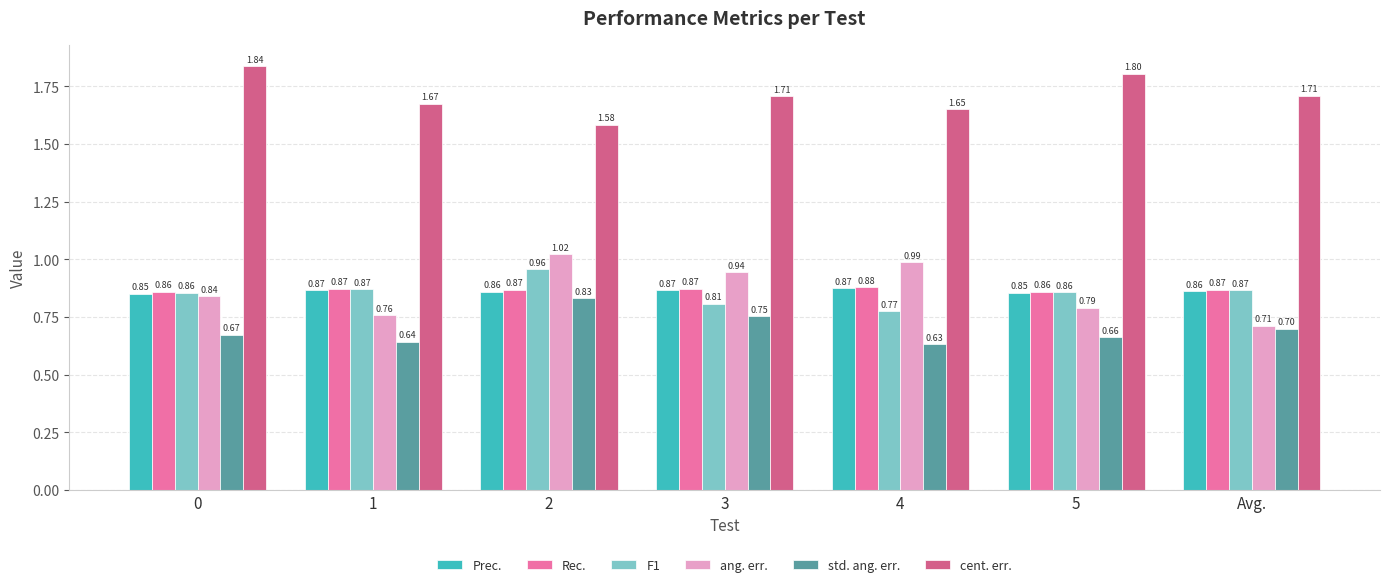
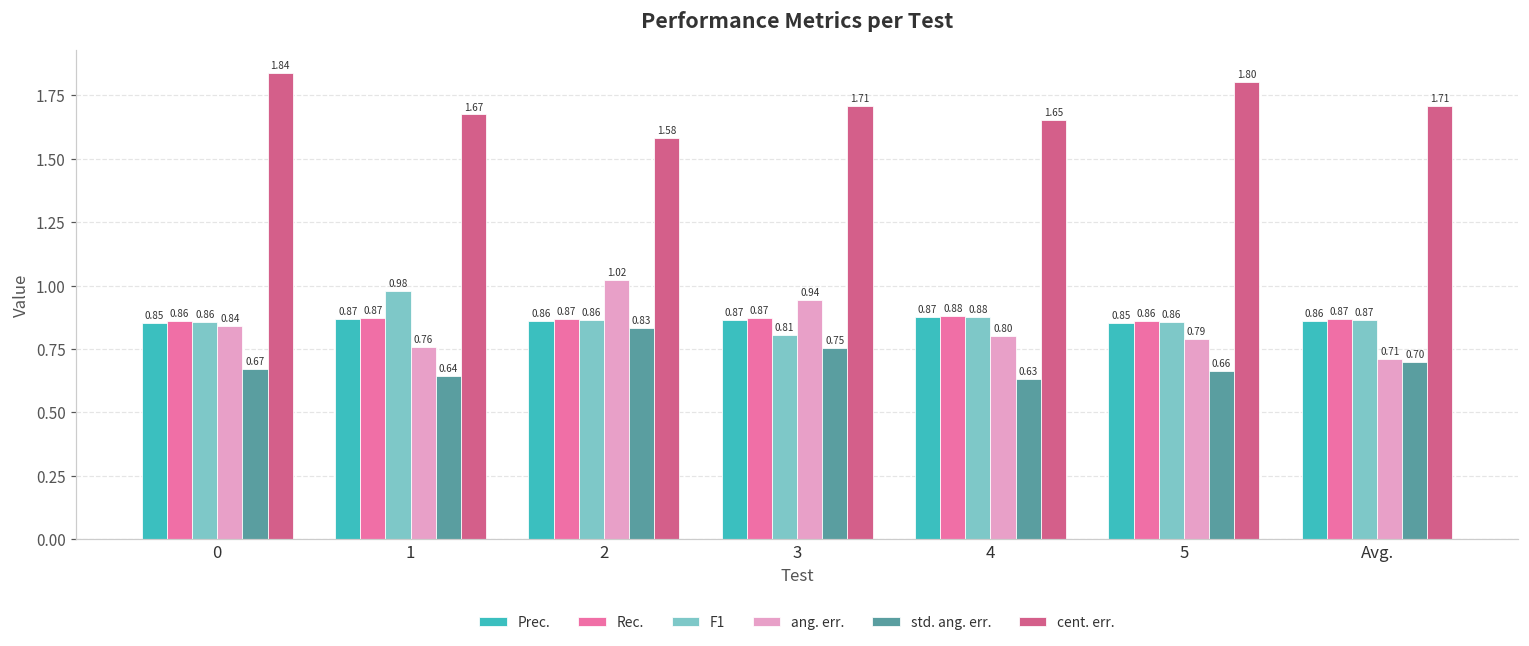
  {
    "F1": {
      "0": 0.86,
-     "1": 0.87,
-     "2": 0.96,
+     "1": 0.98,
+     "2": 0.86,
      "3": 0.81,
-     "4": 0.77,
+     "4": 0.88,
      "5": 0.86,
      "Avg.": 0.87
    },
    "ang. err.": {
      "0": 0.84,
      "1": 0.76,
      "2": 1.02,
      "3": 0.94,
-     "4": 0.99,
+     "4": 0.80,
      "5": 0.79,
      "Avg.": 0.71
    }
  }
